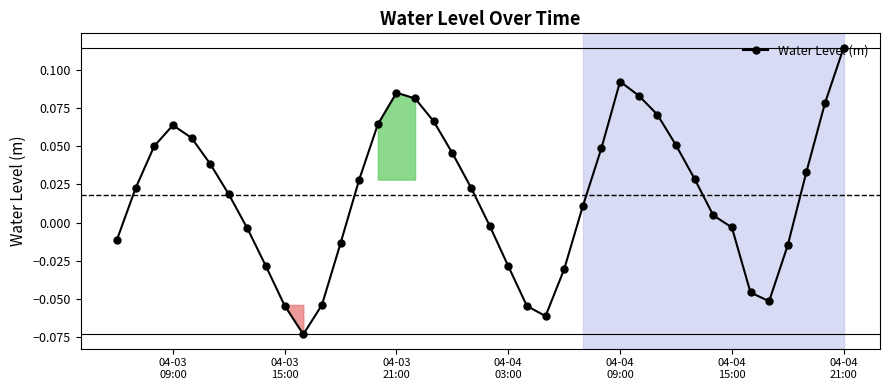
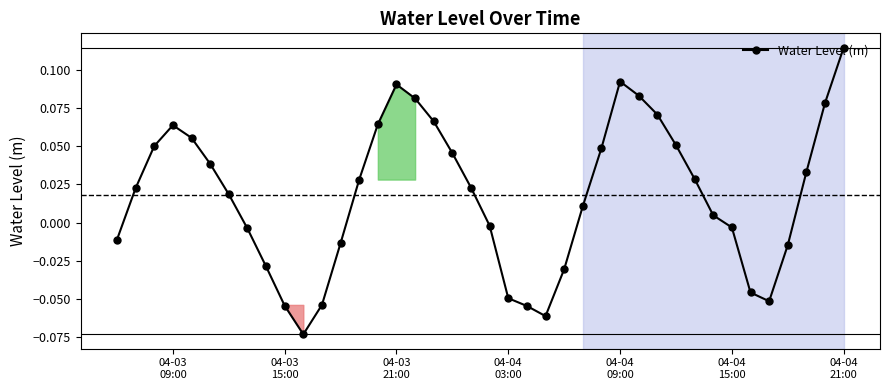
  {
    "Water Level (m)": {
      "04-03 09:00": 0.064,
-     "04-03 21:00": 0.085,
-     "04-04 03:00": -0.029,
+     "04-03 21:00": 0.091,
+     "04-04 03:00": -0.050,
      "04-04 09:00": 0.093,
      "04-04 15:00": -0.003,
      "04-04 21:00": 0.115
    }
  }
